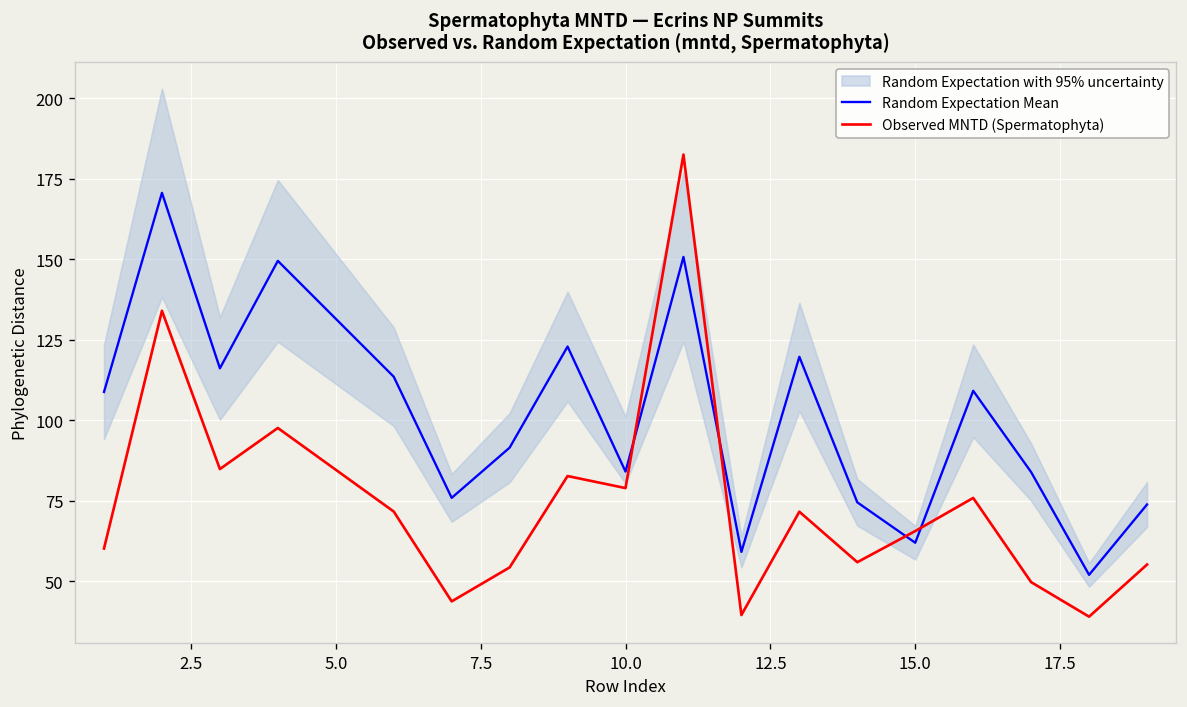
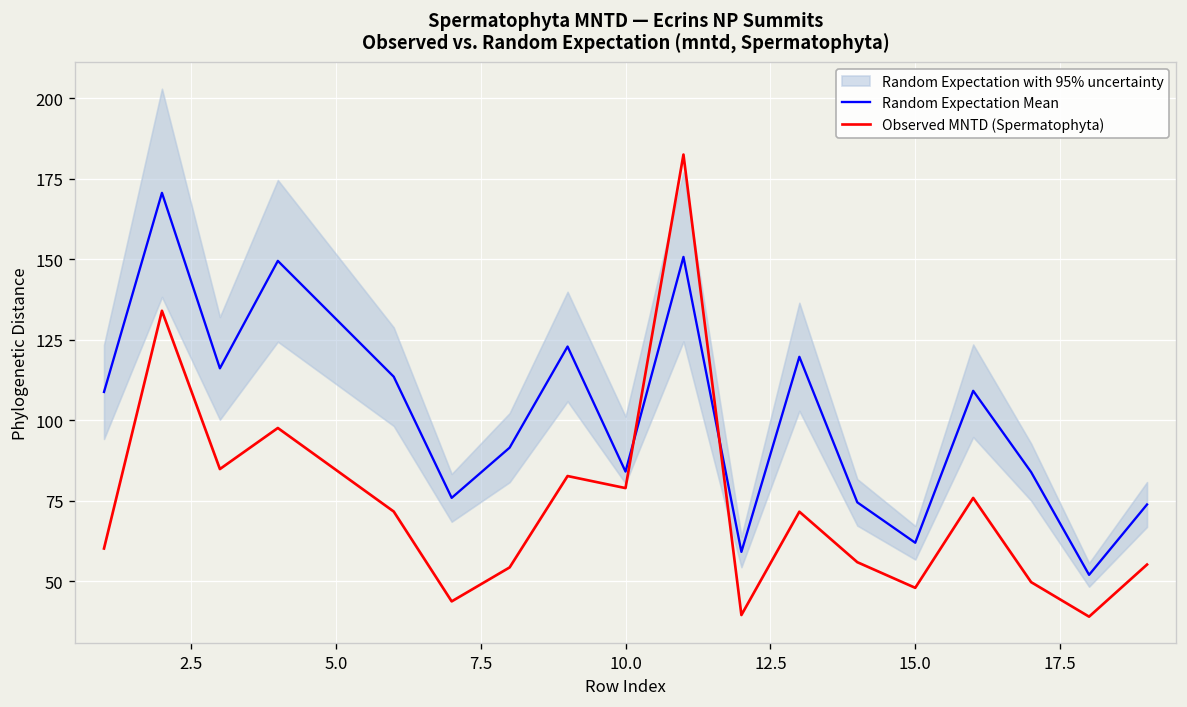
  {
    "Random Expectation Mean": {
      "10.0": 84,
      "15.0": 62
    },
    "Observed MNTD (Spermatophyta)": {
      "10.0": 79,
-     "15.0": 66
+     "15.0": 48
    }
  }
